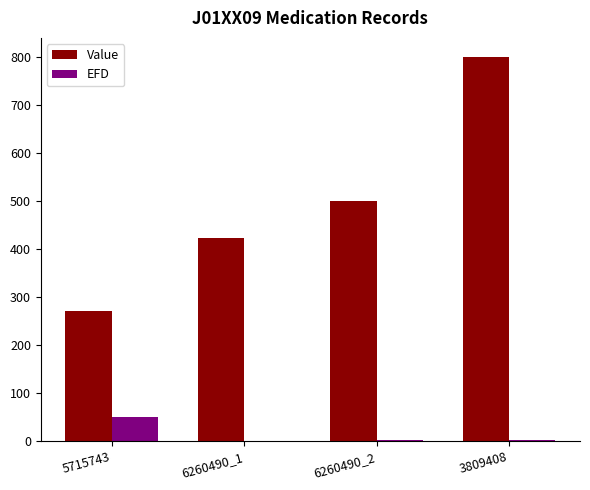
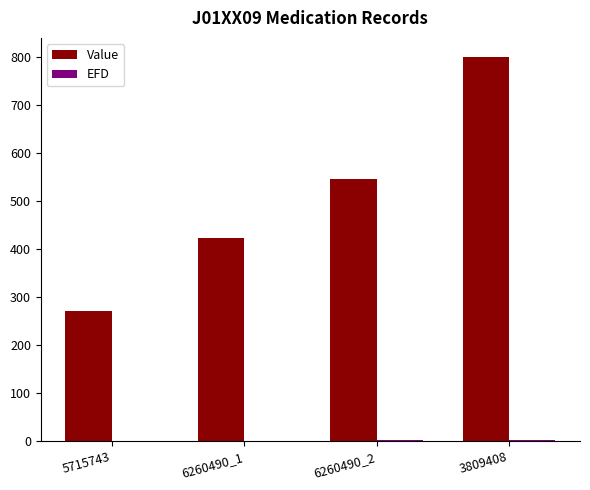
  {
    "Value": {
      "5715743": 270,
      "6260490_1": 420,
-     "6260490_2": 500,
+     "6260490_2": 550,
      "3809408": 800
    },
    "EFD": {
-     "5715743": 50
+     "5715743": 0
    }
  }
